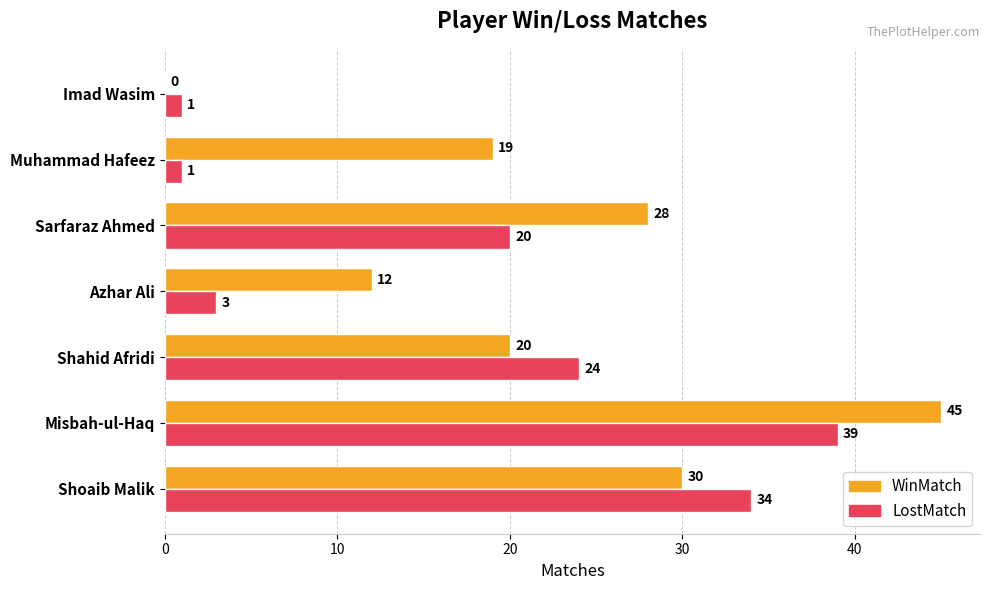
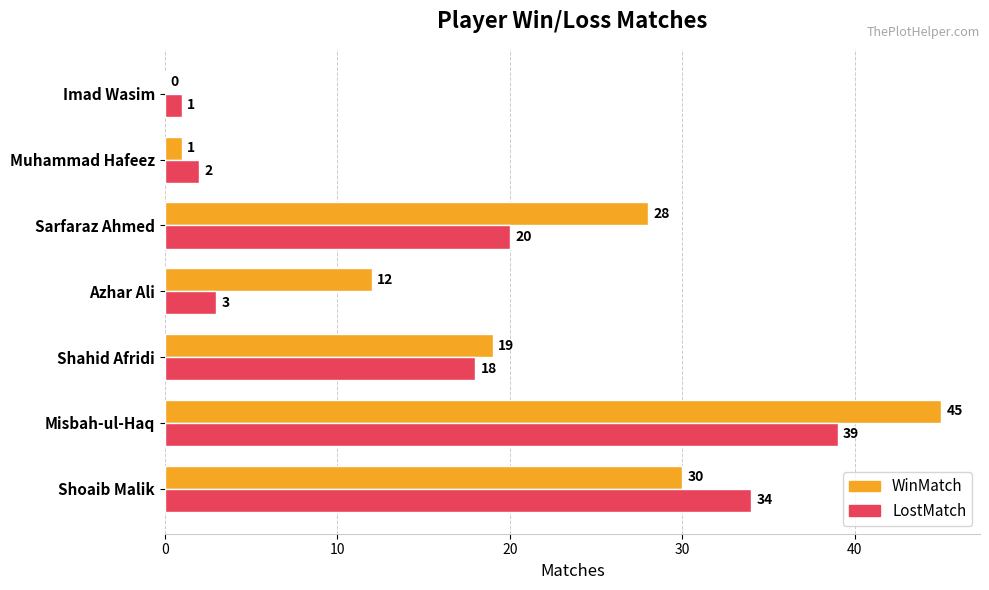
  {
    "WinMatch": {
      "Imad Wasim": 0,
-     "Muhammad Hafeez": 19,
+     "Muhammad Hafeez": 1,
      "Sarfaraz Ahmed": 28,
      "Azhar Ali": 12,
-     "Shahid Afridi": 20,
+     "Shahid Afridi": 19,
      "Misbah-ul-Haq": 45,
      "Shoaib Malik": 30
    },
    "LostMatch": {
      "Imad Wasim": 1,
-     "Muhammad Hafeez": 1,
+     "Muhammad Hafeez": 2,
      "Sarfaraz Ahmed": 20,
      "Azhar Ali": 3,
-     "Shahid Afridi": 24,
+     "Shahid Afridi": 18,
      "Misbah-ul-Haq": 39,
      "Shoaib Malik": 34
    }
  }
